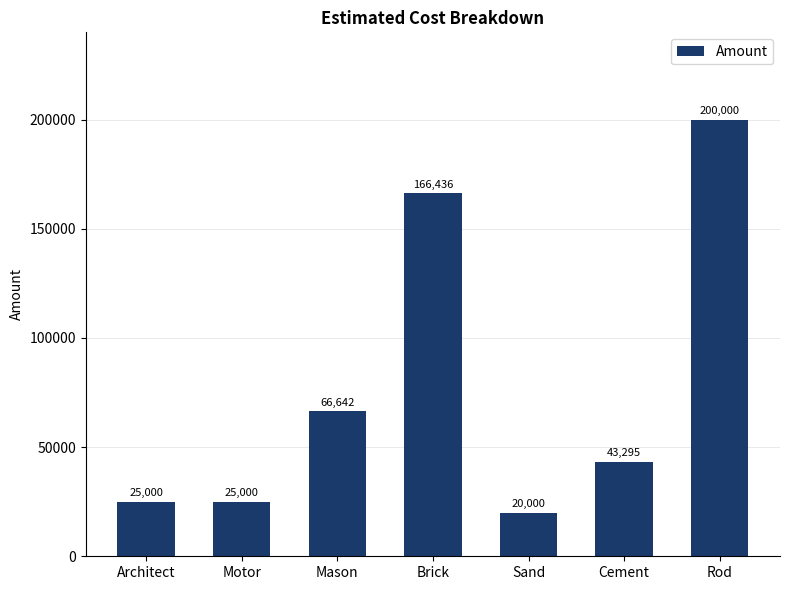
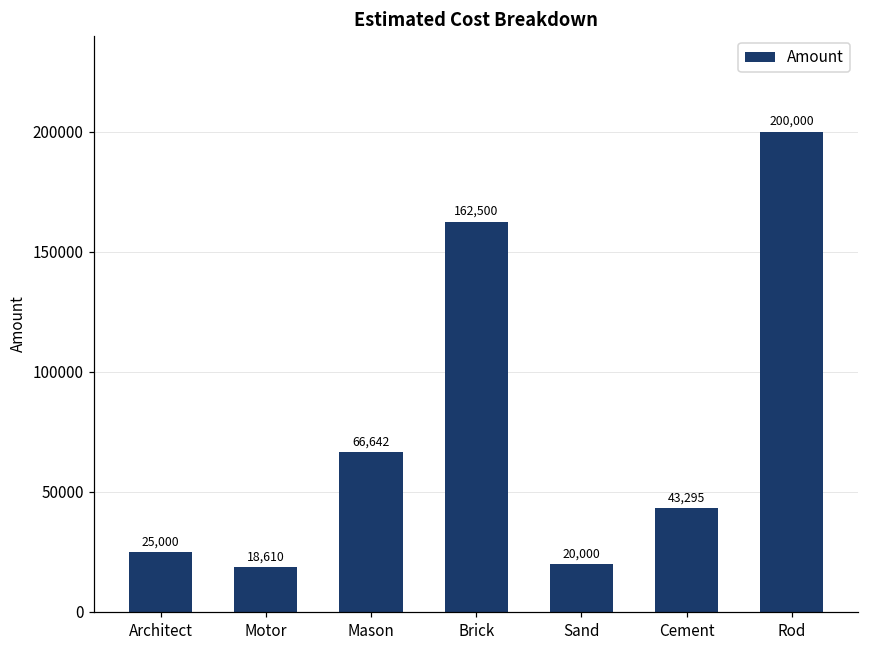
  {
    "Architect": "25,000",
-   "Motor": "25,000",
+   "Motor": "18,610",
    "Mason": "66,642",
-   "Brick": "166,436",
+   "Brick": "162,500",
    "Sand": "20,000",
    "Cement": "43,295",
    "Rod": "200,000"
  }
